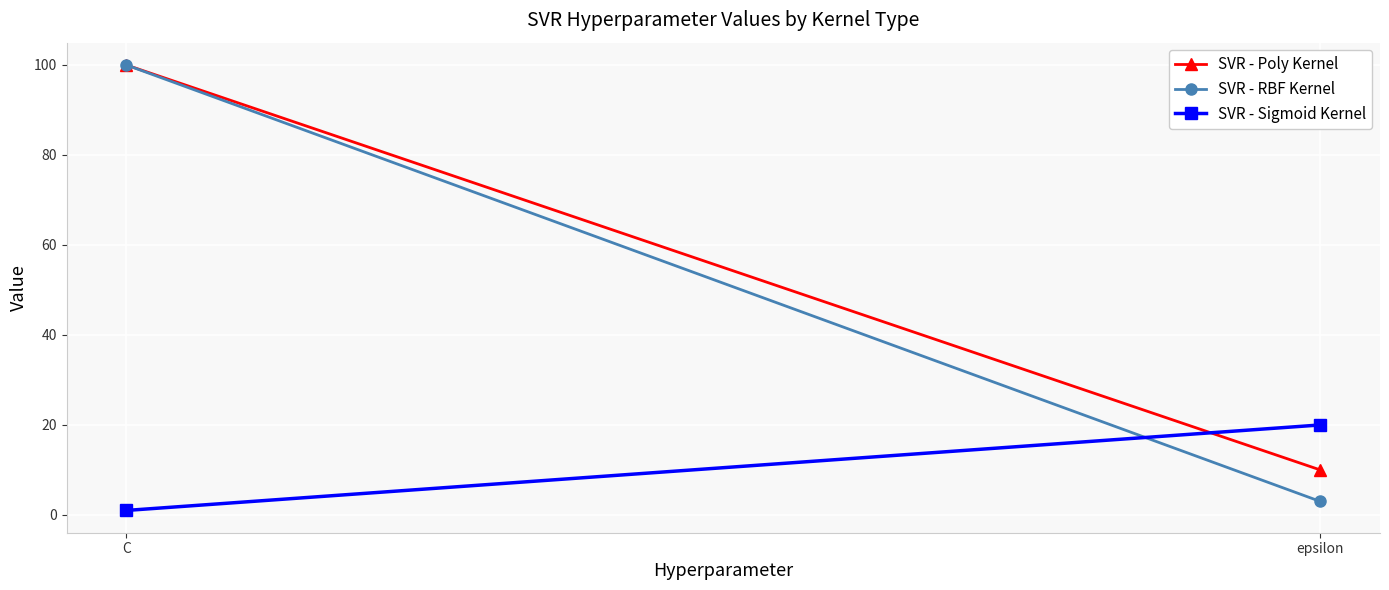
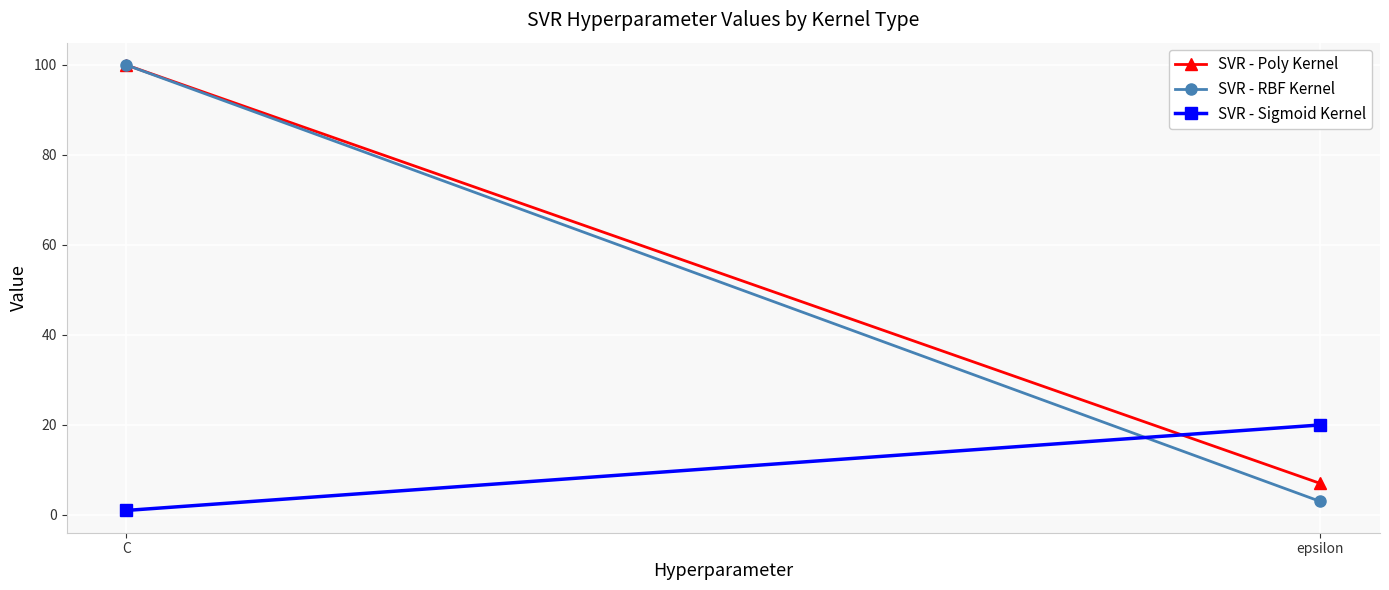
  {
    "SVR - Poly Kernel": {
-     "epsilon": 10
+     "epsilon": 7
    },
    "SVR - RBF Kernel": {
      "epsilon": 3
    },
    "SVR - Sigmoid Kernel": {
      "C": 1,
      "epsilon": 20
    }
  }
